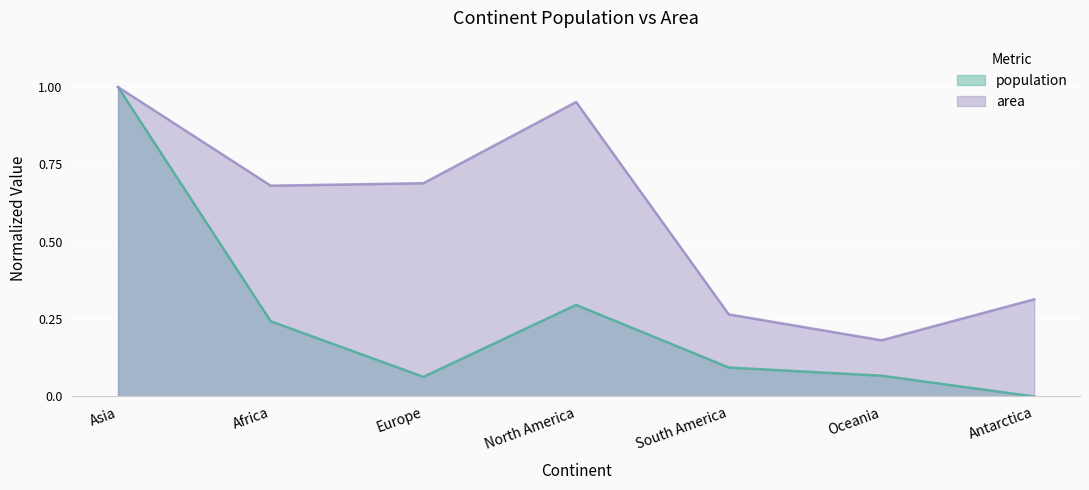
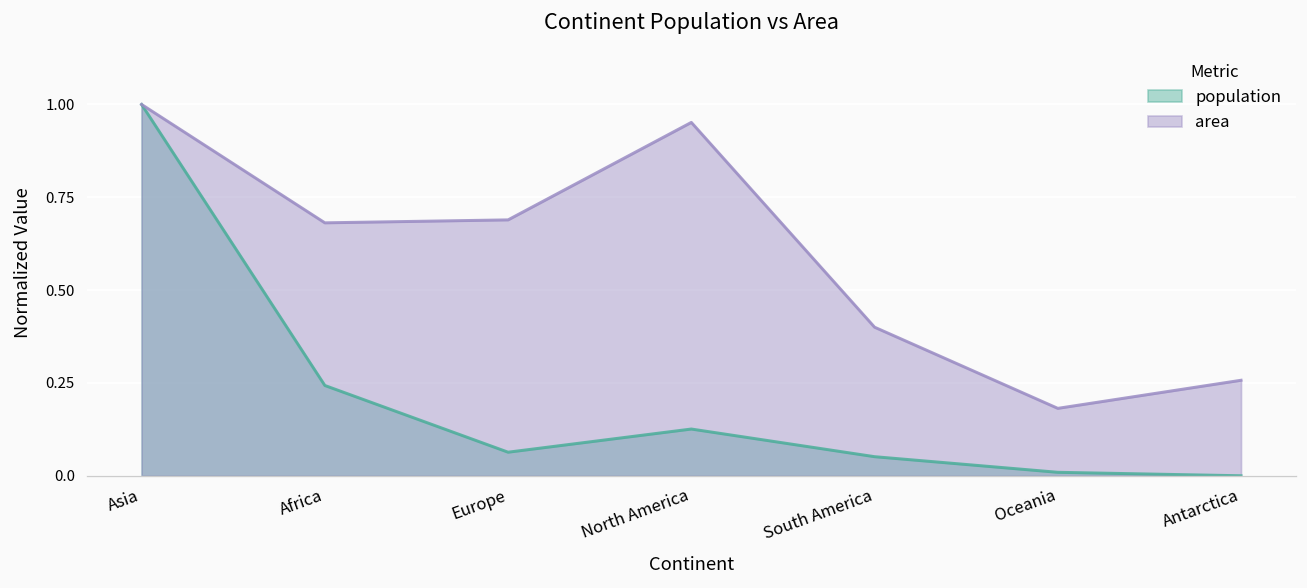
  {
    "population": {
      "Africa": 0.24,
      "Europe": 0.06,
-     "North America": 0.30,
-     "South America": 0.09,
-     "Oceania": 0.07,
+     "North America": 0.13,
+     "South America": 0.05,
+     "Oceania": 0.01,
      "Antarctica": 0.00
    },
    "area": {
      "Africa": 0.68,
      "Europe": 0.69,
      "North America": 0.95,
-     "South America": 0.27,
+     "South America": 0.40,
      "Oceania": 0.18,
-     "Antarctica": 0.31
+     "Antarctica": 0.26
    }
  }
